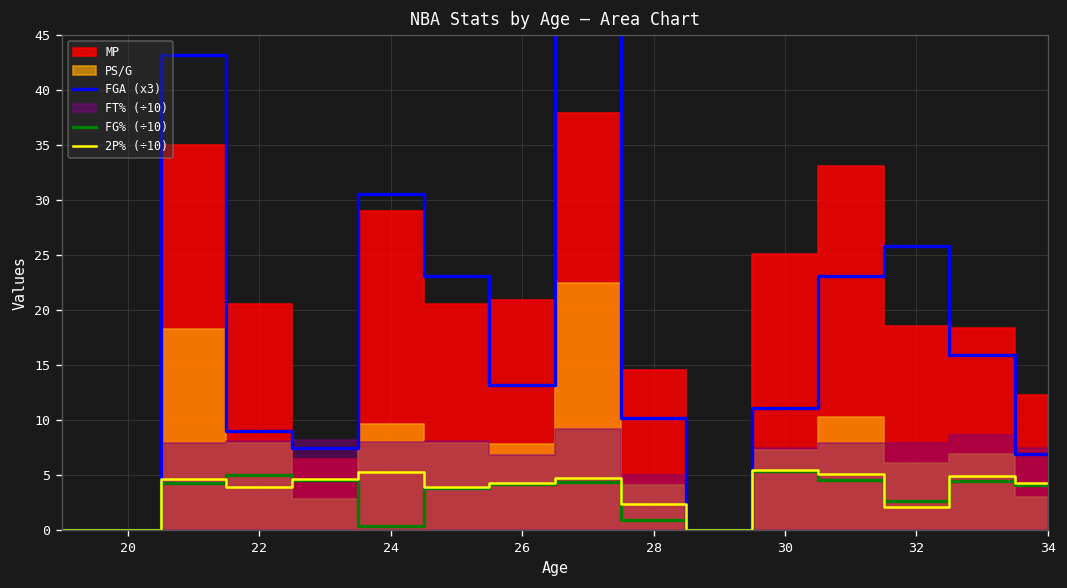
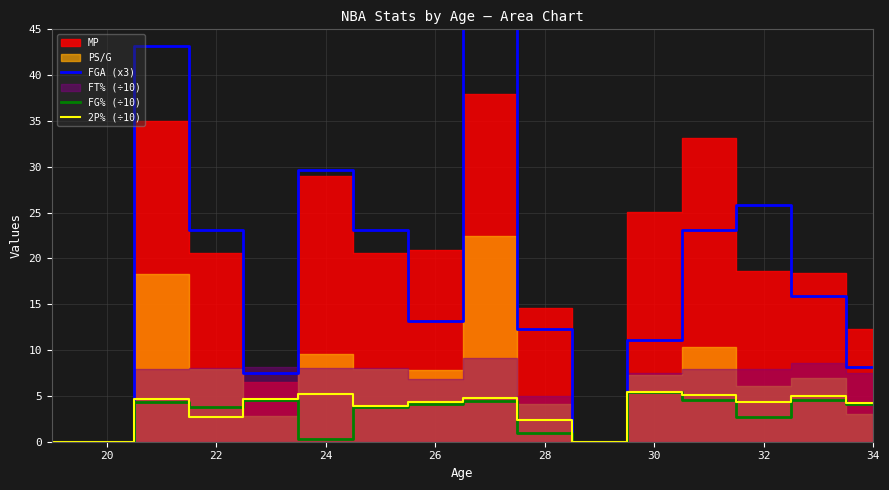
  {
    "FGA (x3)": {
-     "22": 9,
-     "24": 31,
+     "22": 23,
+     "24": 30,
      "26": 13,
-     "28": 10,
+     "28": 12,
      "30": 11,
      "32": 26,
-     "34": 7
+     "34": 8
    },
    "FG% (÷10)": {
-     "22": 5,
+     "22": 4,
      "24": 0,
      "28": 1,
      "32": 3
    },
    "2P% (÷10)": {
-     "22": 4,
+     "22": 3,
      "24": 5,
      "28": 2,
-     "32": 2
+     "32": 4
    }
  }
